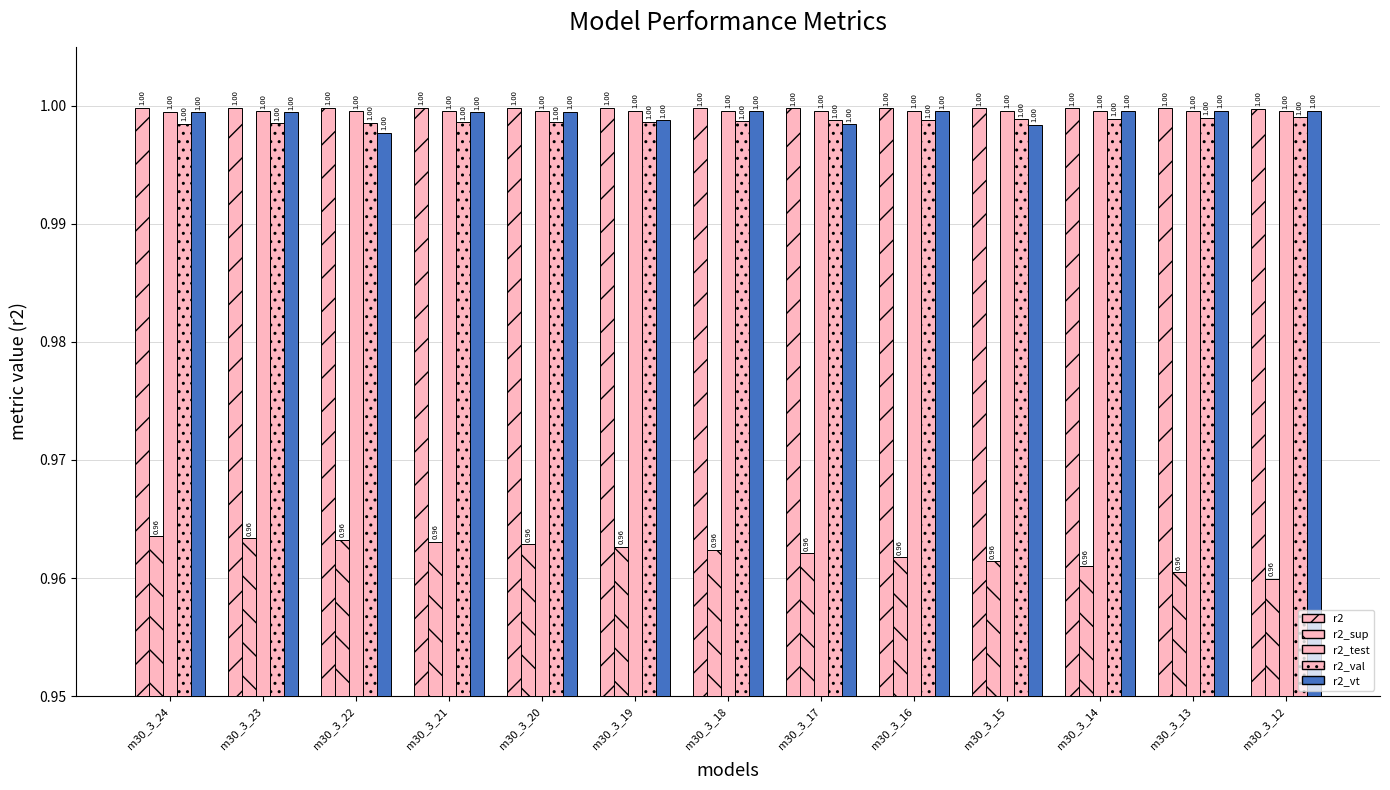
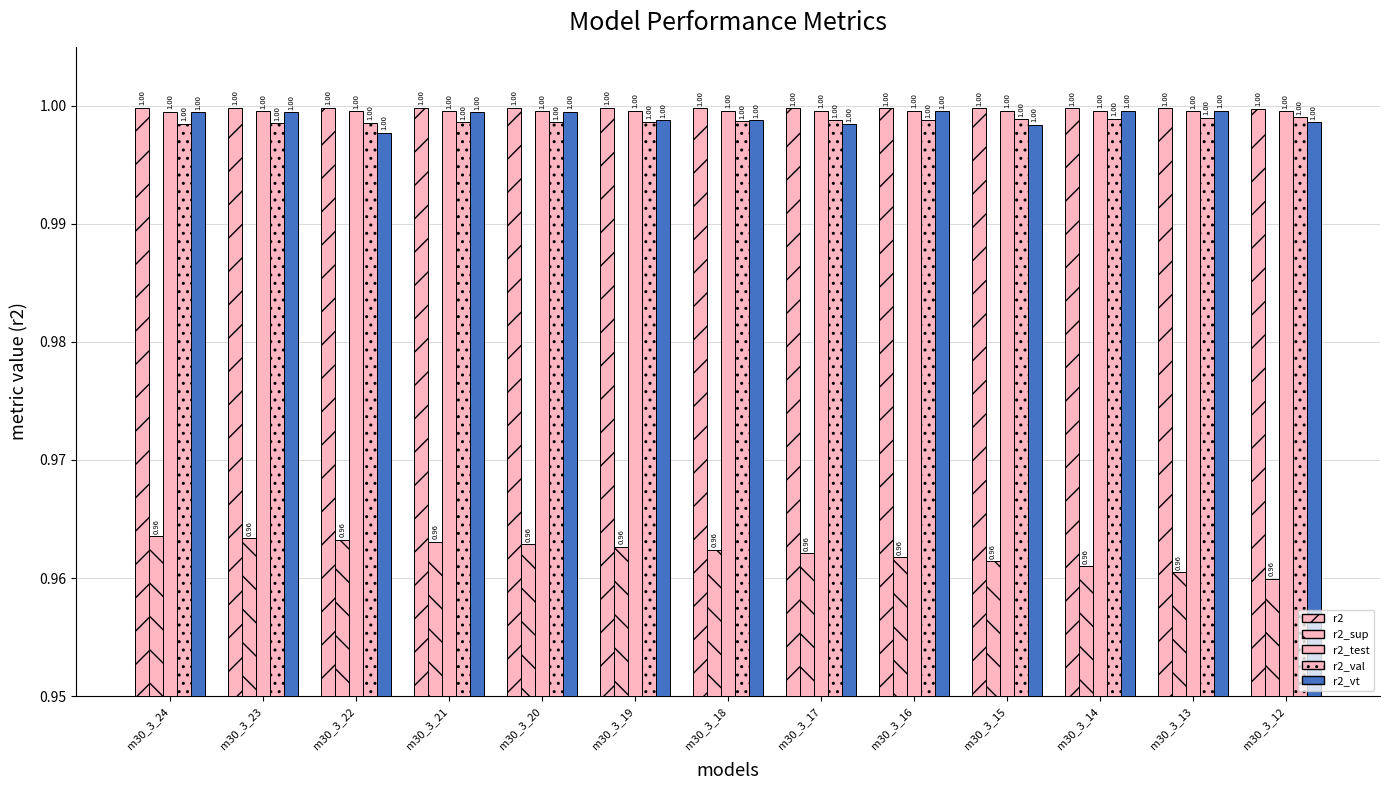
  {
    "r2_vt": {
-     "m30_3_18": 0.9995,
-     "m30_3_12": 0.9996
+     "m30_3_18": 0.9988,
+     "m30_3_12": 0.9986
    }
  }
